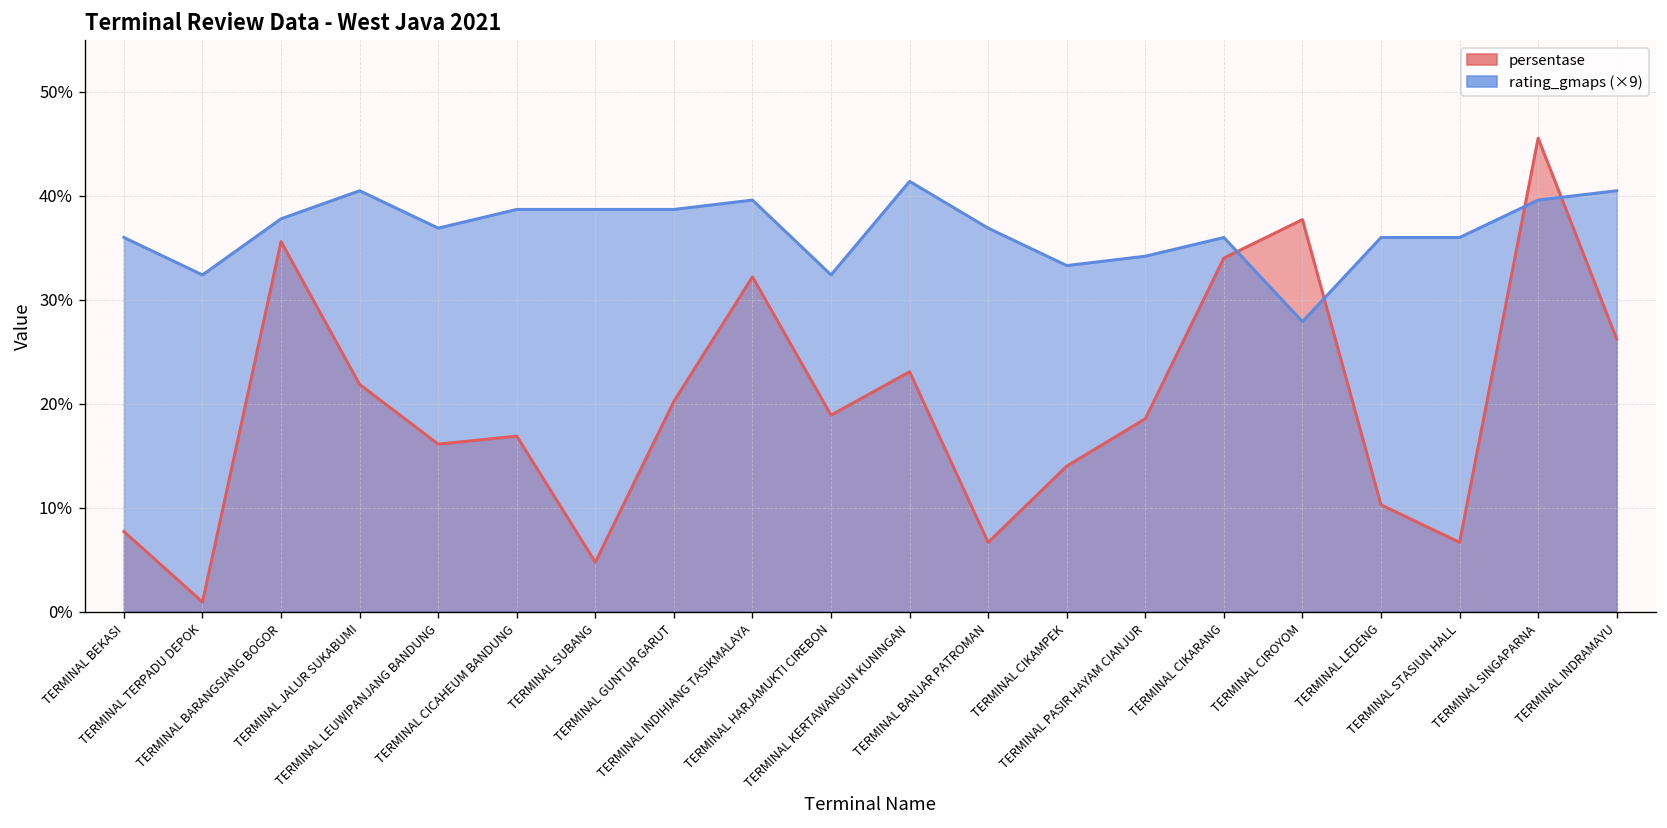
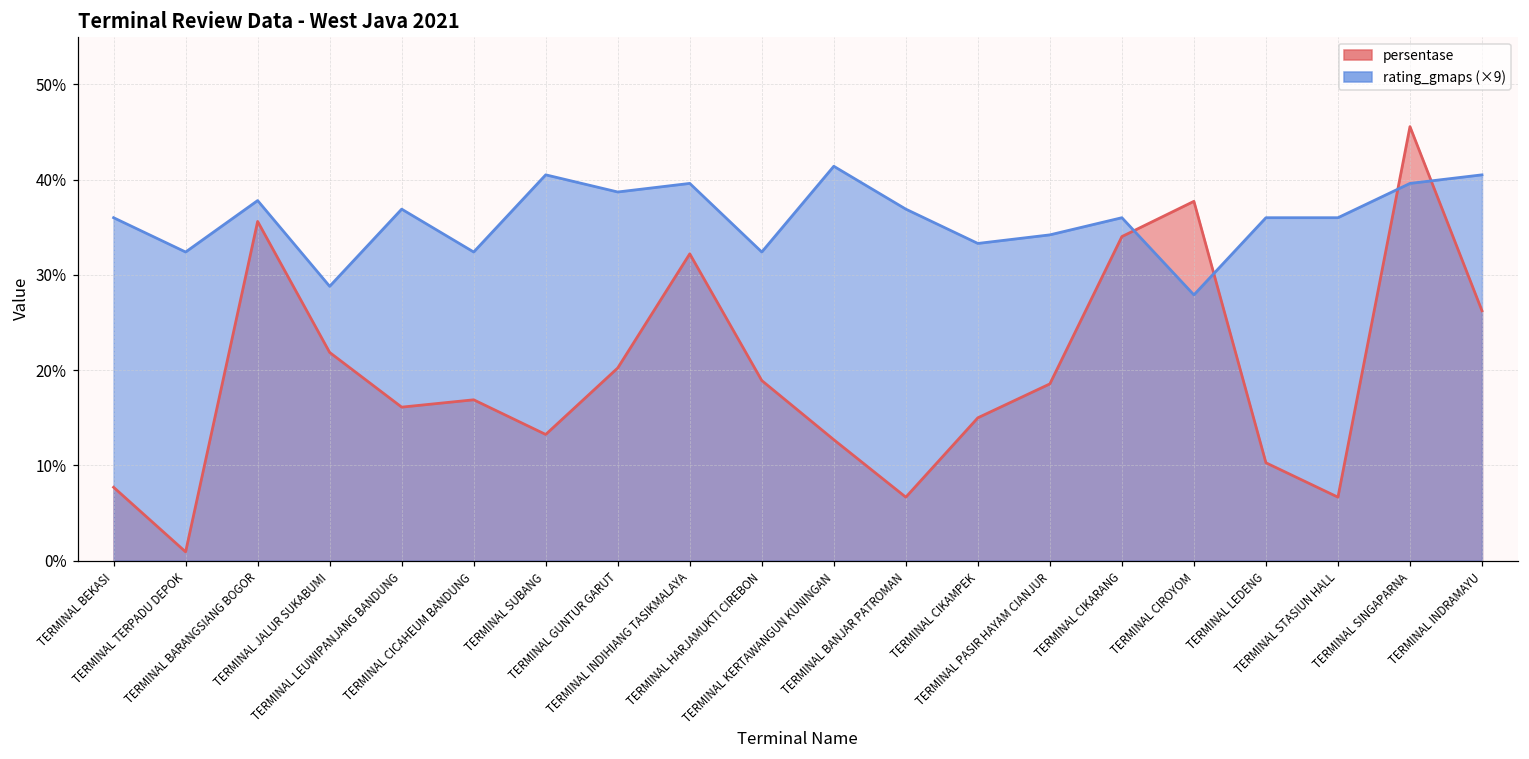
  {
    "persentase": {
      "TERMINAL BEKASI": "8%",
      "TERMINAL TERPADU DEPOK": "1%",
      "TERMINAL BARANGSIANG BOGOR": "36%",
      "TERMINAL JALUR SUKABUMI": "22%",
      "TERMINAL LEUWIPANJANG BANDUNG": "16%",
      "TERMINAL CICAHEUM BANDUNG": "17%",
-     "TERMINAL SUBANG": "5%",
+     "TERMINAL SUBANG": "13%",
      "TERMINAL GUNTUR GARUT": "20%",
      "TERMINAL INDIHIANG TASIKMALAYA": "32%",
      "TERMINAL HARJAMUKTI CIREBON": "19%",
-     "TERMINAL KERTAWANGUN KUNINGAN": "23%",
+     "TERMINAL KERTAWANGUN KUNINGAN": "13%",
      "TERMINAL BANJAR PATROMAN": "7%",
-     "TERMINAL CIKAMPEK": "14%",
+     "TERMINAL CIKAMPEK": "15%",
      "TERMINAL PASIR HAYAM CIANJUR": "19%",
      "TERMINAL CIKARANG": "34%",
      "TERMINAL CIROYOM": "38%",
      "TERMINAL LEDENG": "10%",
      "TERMINAL STASIUN HALL": "7%",
      "TERMINAL SINGAPARNA": "46%",
      "TERMINAL INDRAMAYU": "26%"
    },
    "rating_gmaps (×9)": {
      "TERMINAL BEKASI": "36%",
      "TERMINAL TERPADU DEPOK": "32%",
      "TERMINAL BARANGSIANG BOGOR": "38%",
-     "TERMINAL JALUR SUKABUMI": "41%",
+     "TERMINAL JALUR SUKABUMI": "29%",
      "TERMINAL LEUWIPANJANG BANDUNG": "37%",
-     "TERMINAL CICAHEUM BANDUNG": "39%",
-     "TERMINAL SUBANG": "39%",
+     "TERMINAL CICAHEUM BANDUNG": "32%",
+     "TERMINAL SUBANG": "41%",
      "TERMINAL GUNTUR GARUT": "39%",
      "TERMINAL INDIHIANG TASIKMALAYA": "40%",
      "TERMINAL HARJAMUKTI CIREBON": "32%",
      "TERMINAL KERTAWANGUN KUNINGAN": "41%",
      "TERMINAL BANJAR PATROMAN": "37%",
      "TERMINAL CIKAMPEK": "33%",
      "TERMINAL PASIR HAYAM CIANJUR": "34%",
      "TERMINAL CIKARANG": "36%",
      "TERMINAL CIROYOM": "28%",
      "TERMINAL LEDENG": "36%",
      "TERMINAL STASIUN HALL": "36%",
      "TERMINAL SINGAPARNA": "40%",
      "TERMINAL INDRAMAYU": "41%"
    }
  }
